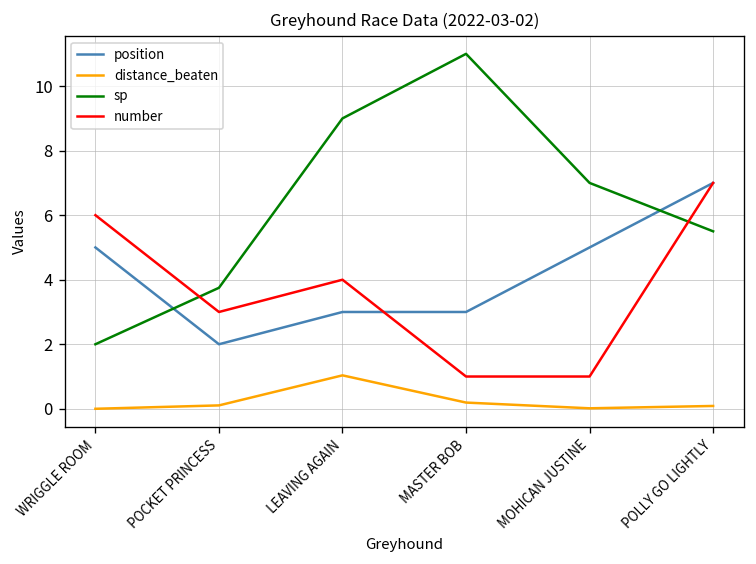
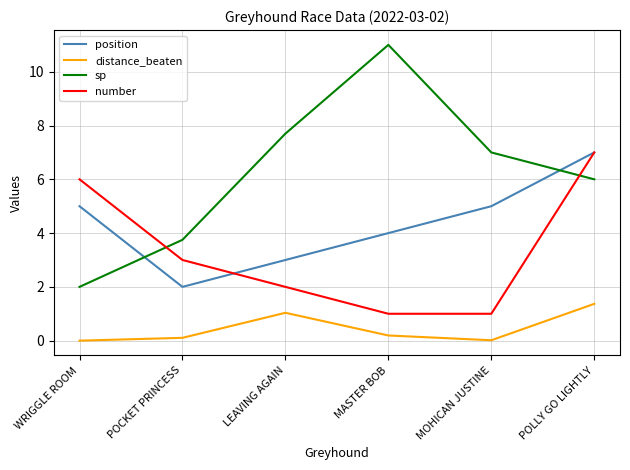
  {
    "position": {
      "WRIGGLE ROOM": 5,
      "POCKET PRINCESS": 2,
      "LEAVING AGAIN": 3,
-     "MASTER BOB": 3,
+     "MASTER BOB": 4,
      "MOHICAN JUSTINE": 5
    },
    "distance_beaten": {
      "WRIGGLE ROOM": 0.0,
      "POCKET PRINCESS": 0.1,
      "LEAVING AGAIN": 1.0,
      "MASTER BOB": 0.2,
      "MOHICAN JUSTINE": 0.0,
-     "POLLY GO LIGHTLY": 0.1
+     "POLLY GO LIGHTLY": 1.4
    },
    "sp": {
      "WRIGGLE ROOM": 2.0,
      "POCKET PRINCESS": 3.8,
-     "LEAVING AGAIN": 9.0,
+     "LEAVING AGAIN": 7.7,
      "MASTER BOB": 11.0,
      "MOHICAN JUSTINE": 7.0,
-     "POLLY GO LIGHTLY": 5.5
+     "POLLY GO LIGHTLY": 6.0
    },
    "number": {
      "WRIGGLE ROOM": 6,
      "POCKET PRINCESS": 3,
-     "LEAVING AGAIN": 4,
+     "LEAVING AGAIN": 2,
      "MASTER BOB": 1,
      "MOHICAN JUSTINE": 1
    }
  }
